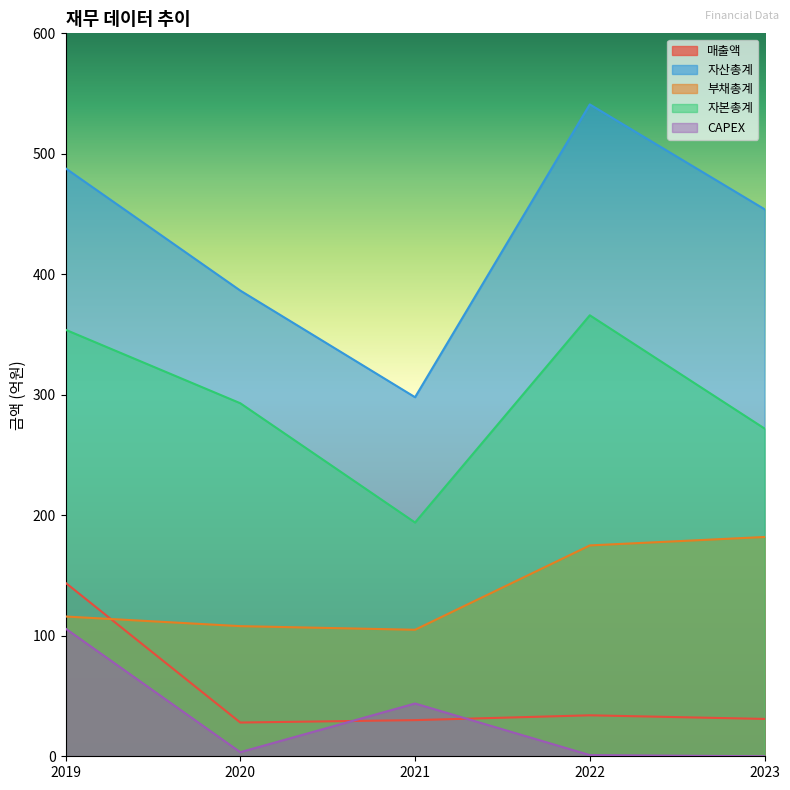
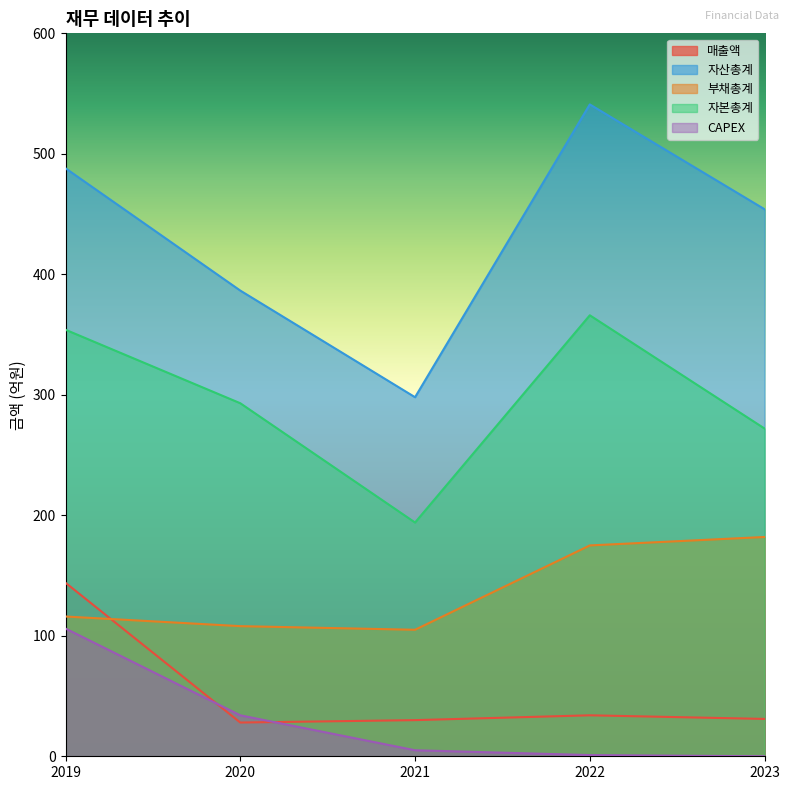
  {
    "자산총계": {
      "2019": 488,
      "2020": 387,
      "2021": 298,
      "2022": 541,
      "2023": 454
    },
    "자본총계": {
      "2019": 354,
      "2020": 293,
      "2021": 194,
      "2022": 366,
      "2023": 272
    },
    "CAPEX": {
      "2019": 106,
-     "2020": 3,
-     "2021": 44,
+     "2020": 34,
+     "2021": 5,
      "2022": 1,
      "2023": 0
    }
  }
